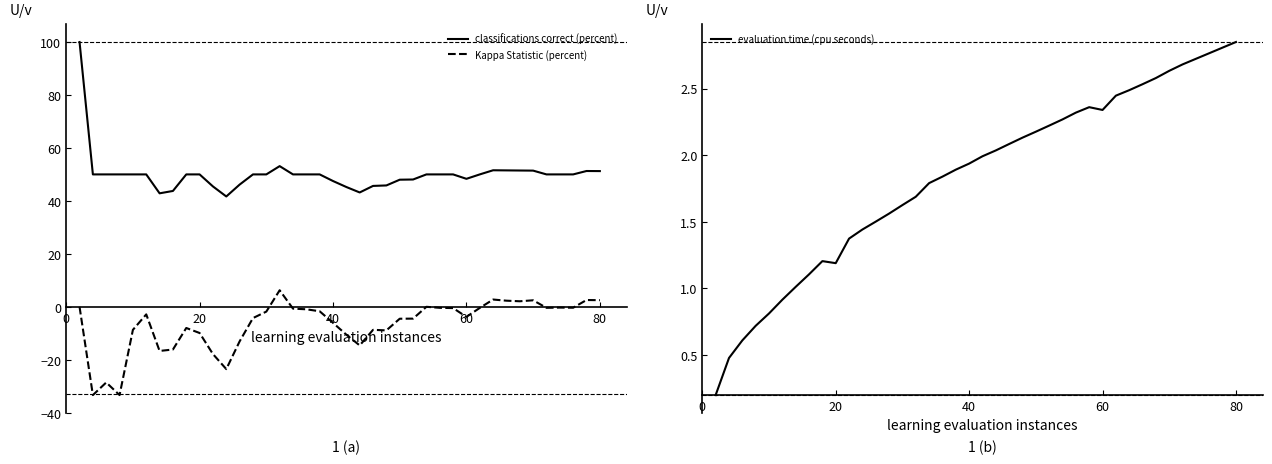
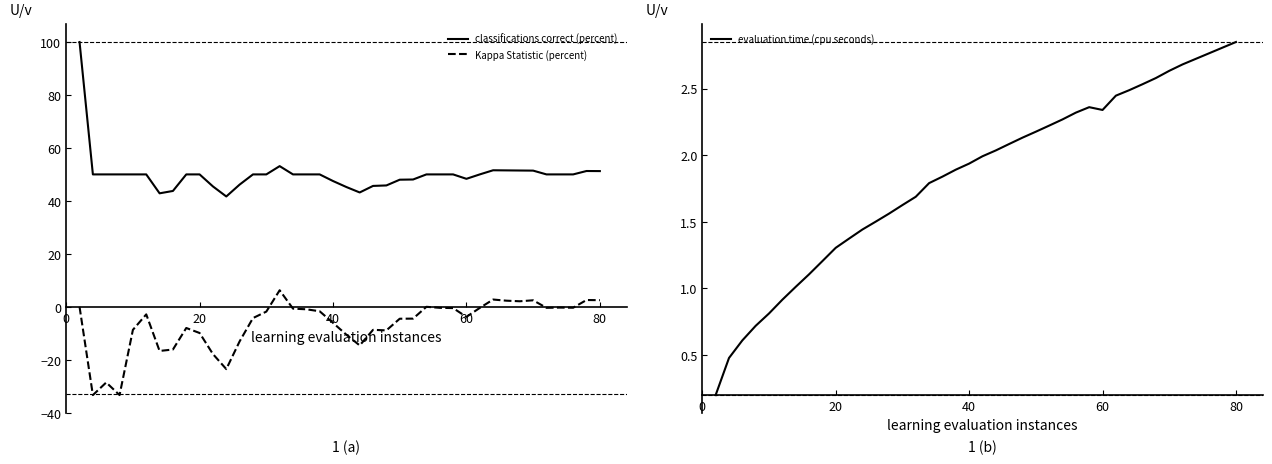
  {
    "1 (b)": {
-     "20": 1.19,
+     "20": 1.30,
      "40": 1.94,
      "60": 2.34,
      "80": 2.85
    }
  }
